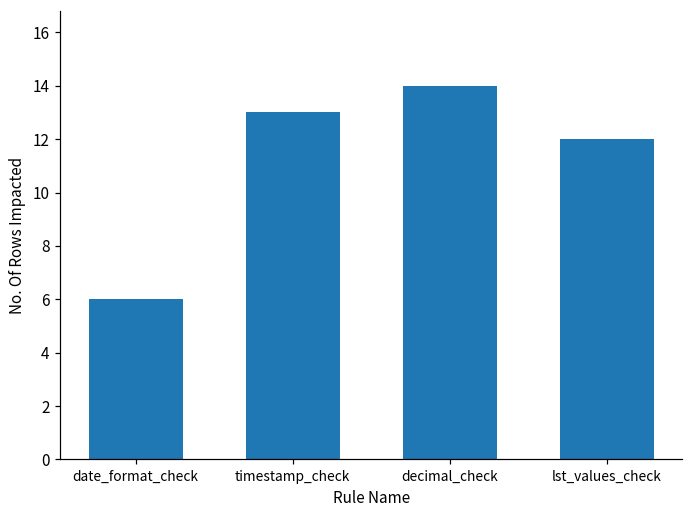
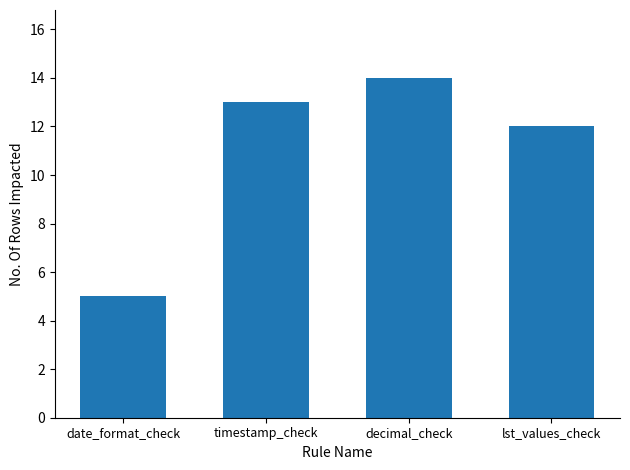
  {
-   "date_format_check": 6,
+   "date_format_check": 5,
    "timestamp_check": 13,
    "decimal_check": 14,
    "lst_values_check": 12
  }
